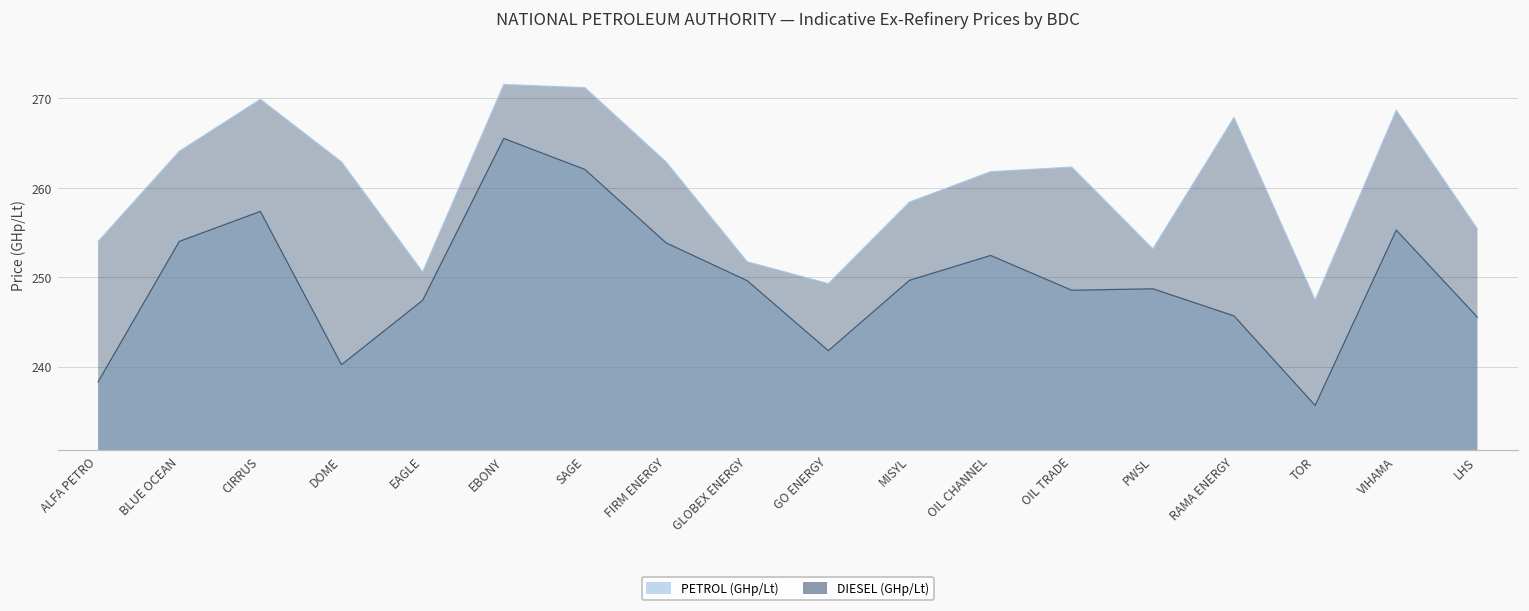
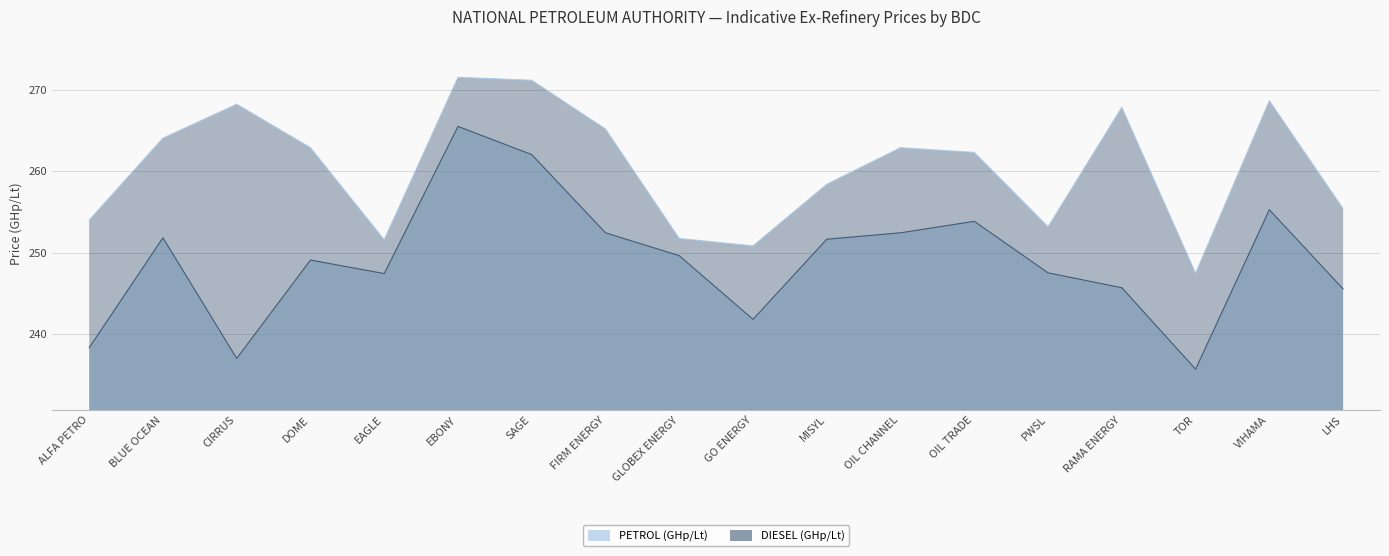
  {
    "PETROL (GHp/Lt)": {
      "ALFA PETRO": 238,
-     "BLUE OCEAN": 254,
-     "CIRRUS": 257,
-     "DOME": 240,
+     "BLUE OCEAN": 252,
+     "CIRRUS": 237,
+     "DOME": 249,
      "EAGLE": 247,
      "EBONY": 266,
      "SAGE": 262,
-     "FIRM ENERGY": 254,
+     "FIRM ENERGY": 252,
      "GLOBEX ENERGY": 250,
      "GO ENERGY": 242,
-     "MISYL": 250,
+     "MISYL": 252,
      "OIL CHANNEL": 252,
-     "OIL TRADE": 249,
-     "PWSL": 249,
+     "OIL TRADE": 254,
+     "PWSL": 248,
      "RAMA ENERGY": 246,
      "TOR": 236,
      "VIHAMA": 255,
      "LHS": 246
    },
    "DIESEL (GHp/Lt)": {
      "ALFA PETRO": 254,
      "BLUE OCEAN": 264,
-     "CIRRUS": 270,
+     "CIRRUS": 268,
      "DOME": 263,
-     "EAGLE": 251,
+     "EAGLE": 252,
      "EBONY": 272,
      "SAGE": 271,
-     "FIRM ENERGY": 263,
+     "FIRM ENERGY": 265,
      "GLOBEX ENERGY": 252,
-     "GO ENERGY": 249,
+     "GO ENERGY": 251,
      "MISYL": 258,
-     "OIL CHANNEL": 262,
+     "OIL CHANNEL": 263,
      "OIL TRADE": 262,
      "PWSL": 253,
      "RAMA ENERGY": 268,
      "TOR": 247,
      "VIHAMA": 269,
      "LHS": 255
    }
  }
